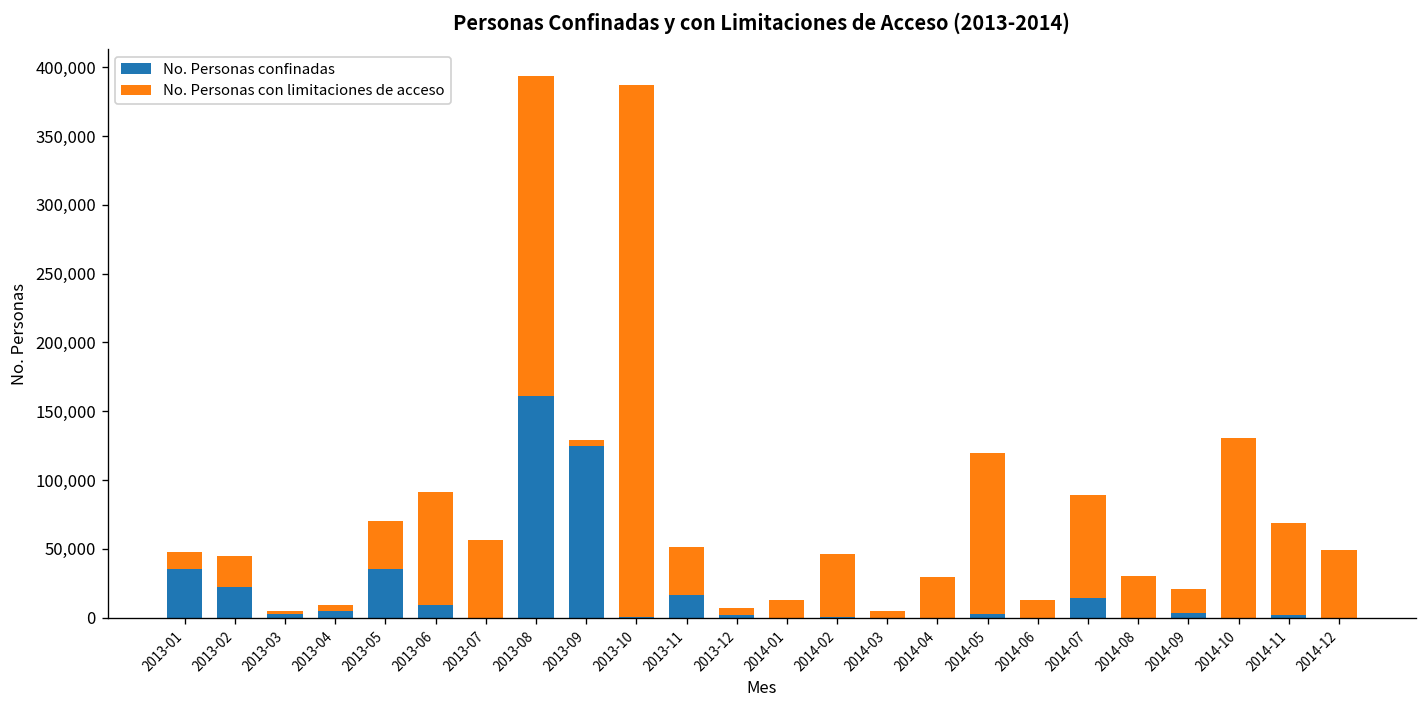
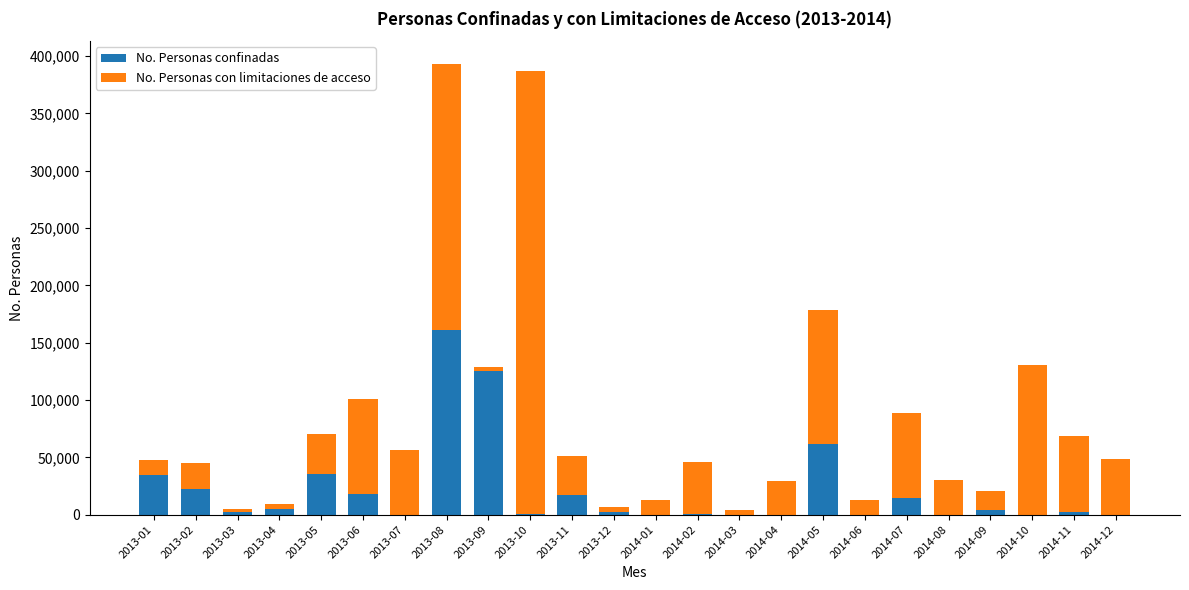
  {
    "No. Personas confinadas": {
      "2013-01": "35,000",
      "2013-02": "22,000",
      "2013-03": "3,000",
      "2013-04": "5,000",
      "2013-05": "35,000",
-     "2013-06": "9,000",
+     "2013-06": "18,000",
      "2013-07": "0",
      "2013-08": "161,000",
      "2013-09": "125,000",
      "2013-11": "17,000",
      "2014-01": "0",
      "2014-03": "0",
      "2014-04": "0",
-     "2014-05": "3,000",
+     "2014-05": "62,000",
      "2014-06": "0",
      "2014-07": "14,000",
      "2014-08": "0",
      "2014-09": "4,000",
      "2014-10": "0",
      "2014-12": "0"
    },
    "No. Personas con limitaciones de acceso": {
      "2013-01": "13,000",
      "2013-02": "22,000",
      "2013-03": "3,000",
      "2013-04": "5,000",
      "2013-05": "35,000",
      "2013-06": "83,000",
      "2013-07": "56,000",
      "2013-08": "232,000",
      "2013-09": "4,000",
      "2013-10": "387,000",
      "2013-11": "35,000",
      "2013-12": "5,000",
      "2014-01": "13,000",
      "2014-02": "46,000",
      "2014-03": "4,000",
      "2014-04": "29,000",
      "2014-05": "117,000",
      "2014-06": "13,000",
      "2014-07": "75,000",
      "2014-08": "30,000",
      "2014-09": "17,000",
      "2014-10": "130,000",
      "2014-11": "67,000",
      "2014-12": "49,000"
    }
  }
